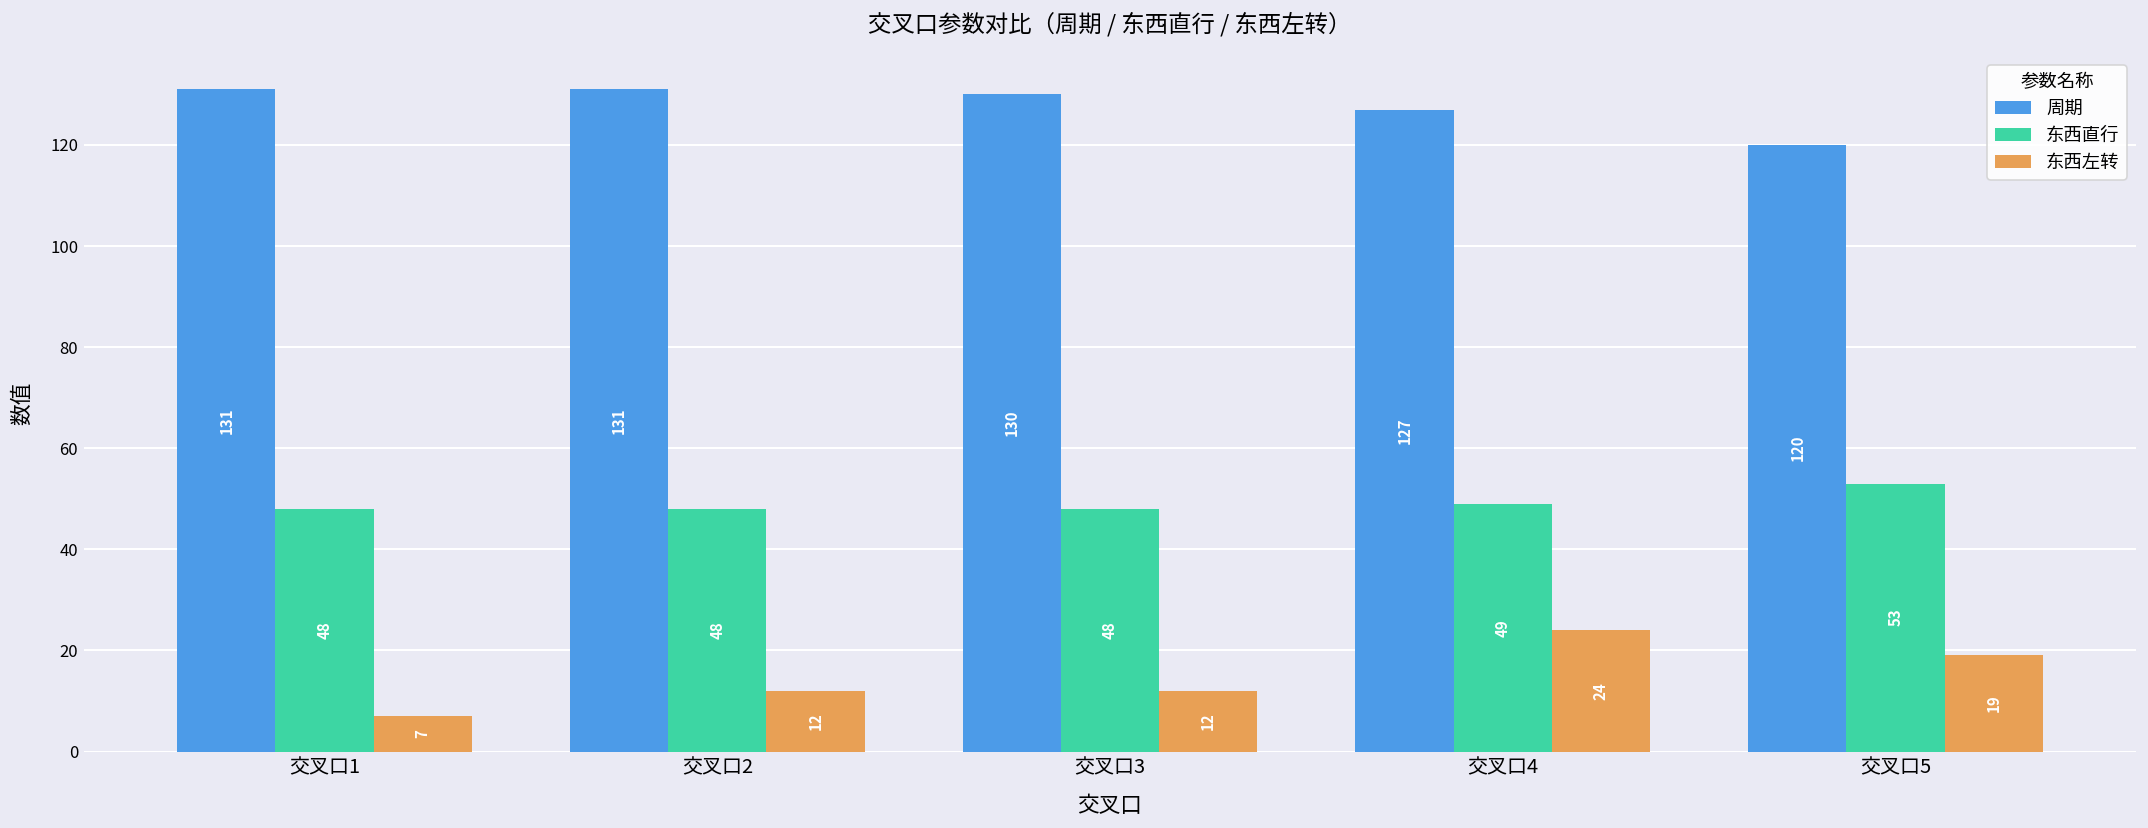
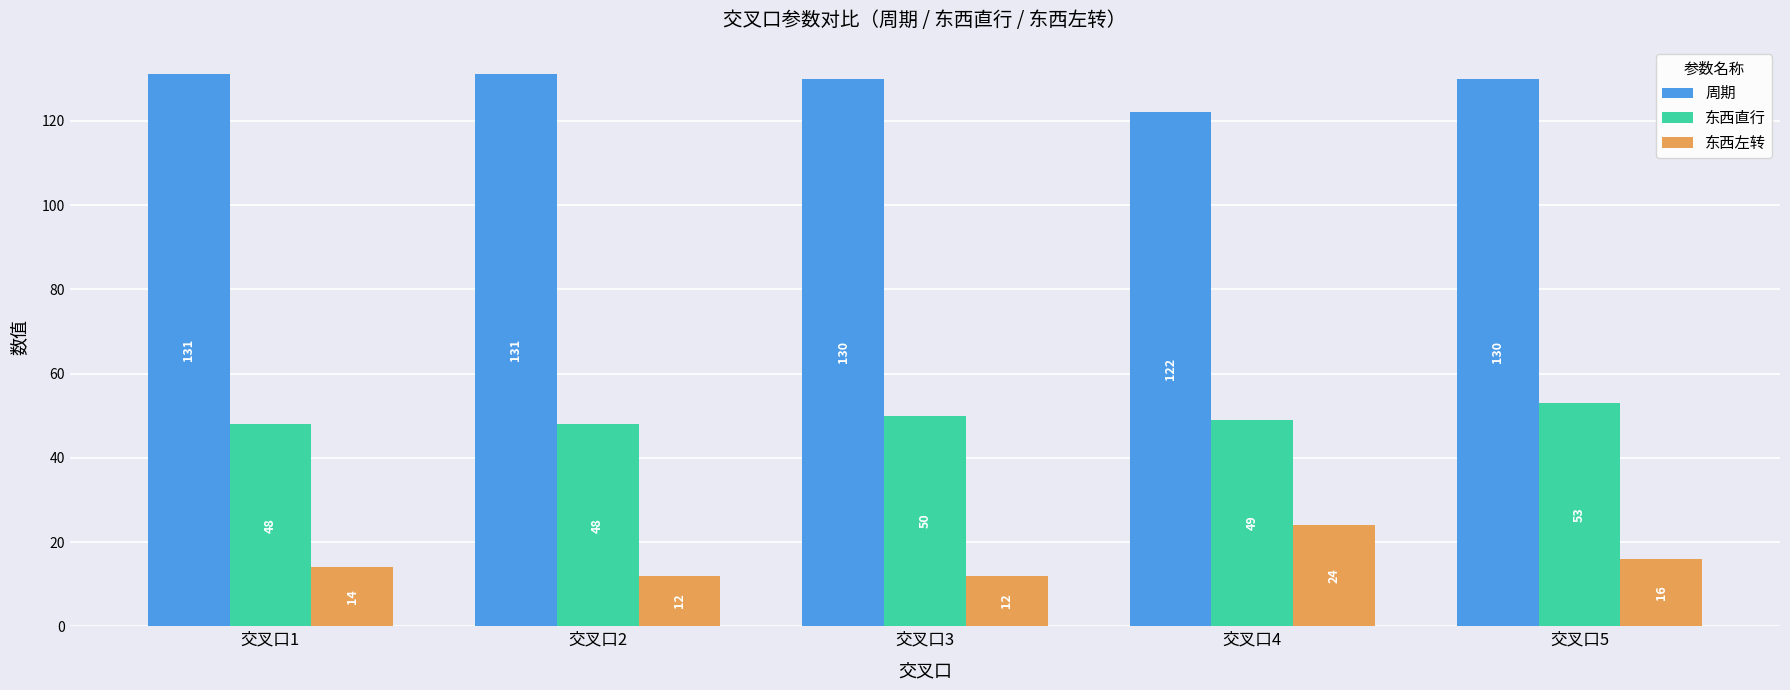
  {
    "周期": {
      "交叉口1": 131,
      "交叉口2": 131,
      "交叉口3": 130,
-     "交叉口4": 127,
-     "交叉口5": 120
+     "交叉口4": 122,
+     "交叉口5": 130
    },
    "东西直行": {
      "交叉口1": 48,
      "交叉口2": 48,
-     "交叉口3": 48,
+     "交叉口3": 50,
      "交叉口4": 49,
      "交叉口5": 53
    },
    "东西左转": {
-     "交叉口1": 7,
+     "交叉口1": 14,
      "交叉口2": 12,
      "交叉口3": 12,
      "交叉口4": 24,
-     "交叉口5": 19
+     "交叉口5": 16
    }
  }
